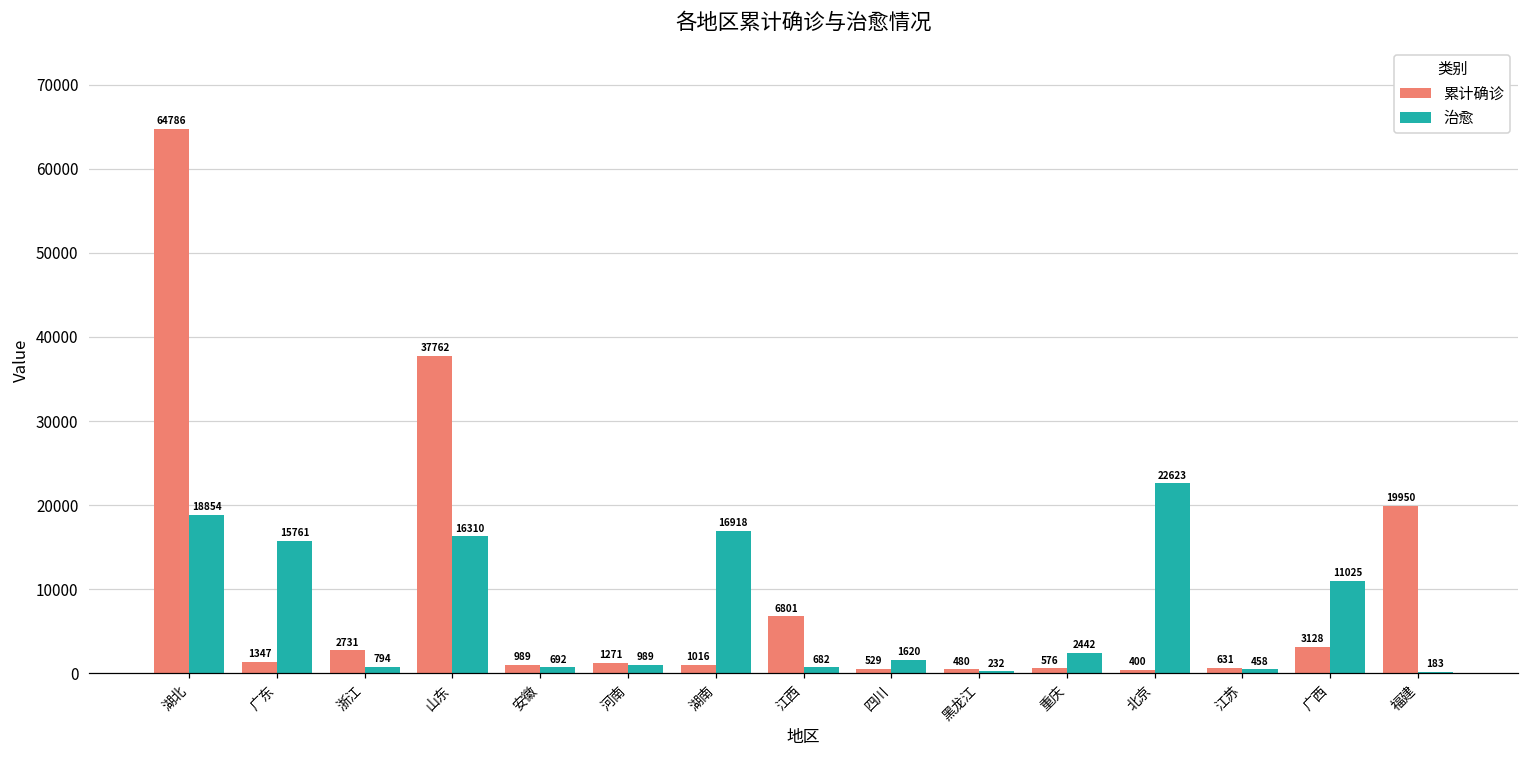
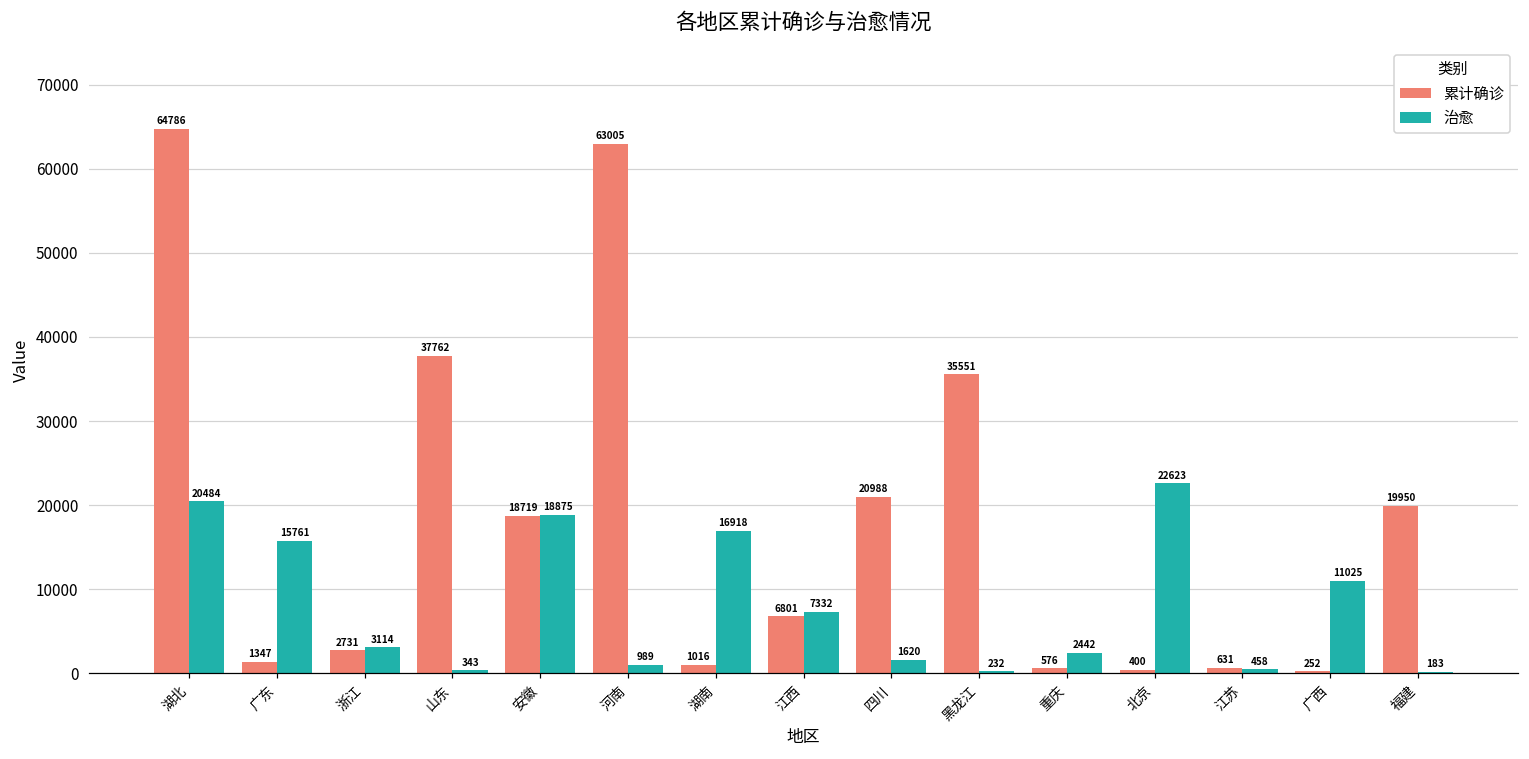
  {
    "累计确诊": {
      "湖北": 64786,
      "广东": 1347,
      "浙江": 2731,
      "山东": 37762,
-     "安徽": 989,
-     "河南": 1271,
+     "安徽": 18719,
+     "河南": 63005,
      "湖南": 1016,
      "江西": 6801,
-     "四川": 529,
-     "黑龙江": 480,
+     "四川": 20988,
+     "黑龙江": 35551,
      "重庆": 576,
      "北京": 400,
      "江苏": 631,
-     "广西": 3128,
+     "广西": 252,
      "福建": 19950
    },
    "治愈": {
-     "湖北": 18854,
+     "湖北": 20484,
      "广东": 15761,
-     "浙江": 794,
-     "山东": 16310,
-     "安徽": 692,
+     "浙江": 3114,
+     "山东": 343,
+     "安徽": 18875,
      "河南": 989,
      "湖南": 16918,
-     "江西": 682,
+     "江西": 7332,
      "四川": 1620,
      "黑龙江": 232,
      "重庆": 2442,
      "北京": 22623,
      "江苏": 458,
      "广西": 11025,
      "福建": 183
    }
  }
